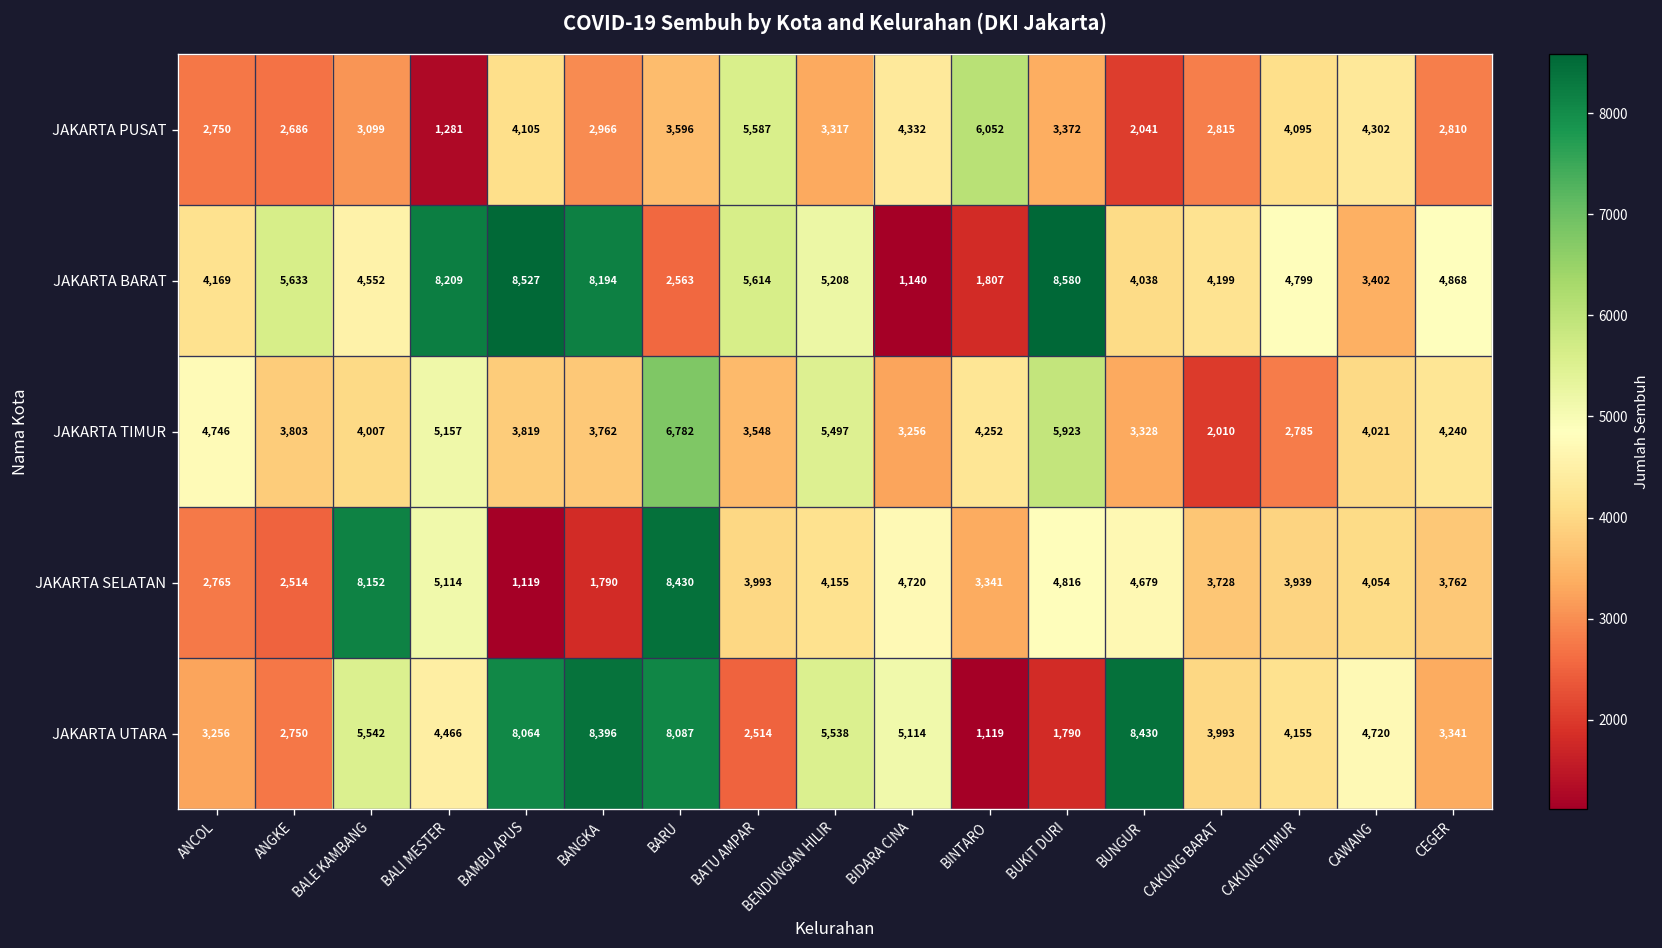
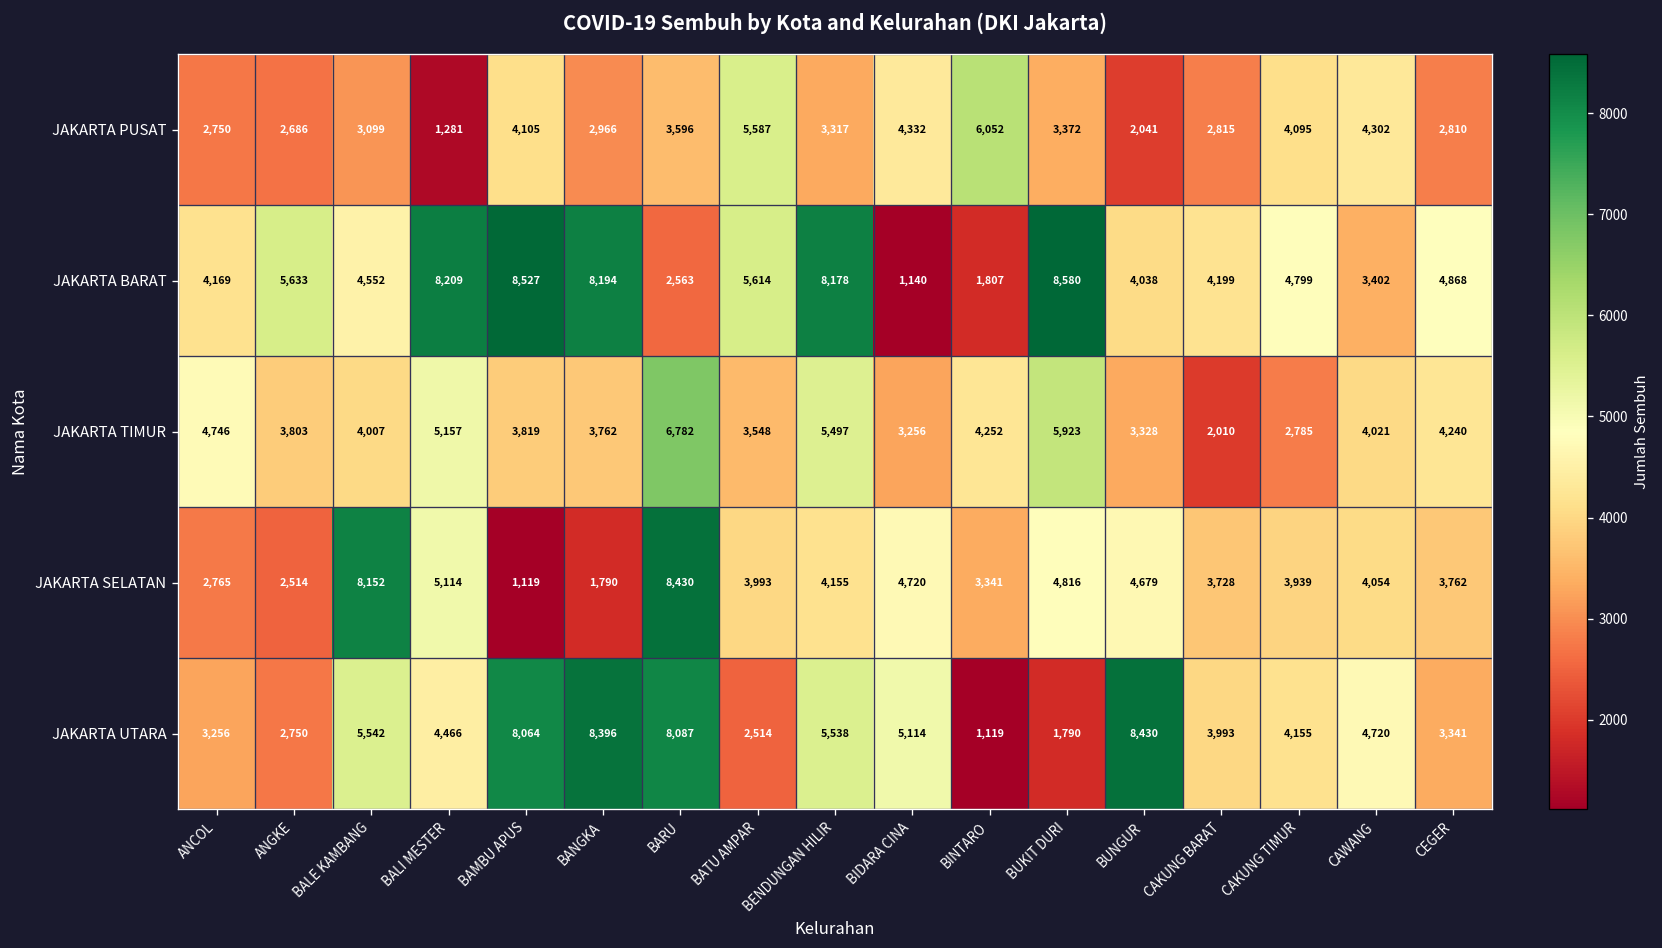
  {
    "JAKARTA PUSAT": {
      "ANCOL": "2,750",
      "ANGKE": "2,686",
      "BALE KAMBANG": "3,099",
      "BALI MESTER": "1,281",
      "BAMBU APUS": "4,105",
      "BANGKA": "2,966",
      "BARU": "3,596",
      "BATU AMPAR": "5,587",
      "BENDUNGAN HILIR": "3,317",
      "BIDARA CINA": "4,332",
      "BINTARO": "6,052",
      "BUKIT DURI": "3,372",
      "BUNGUR": "2,041",
      "CAKUNG BARAT": "2,815",
      "CAKUNG TIMUR": "4,095",
      "CAWANG": "4,302",
      "CEGER": "2,810"
    },
    "JAKARTA BARAT": {
      "ANCOL": "4,169",
      "ANGKE": "5,633",
      "BALE KAMBANG": "4,552",
      "BALI MESTER": "8,209",
      "BAMBU APUS": "8,527",
      "BANGKA": "8,194",
      "BARU": "2,563",
      "BATU AMPAR": "5,614",
-     "BENDUNGAN HILIR": "5,208",
+     "BENDUNGAN HILIR": "8,178",
      "BIDARA CINA": "1,140",
      "BINTARO": "1,807",
      "BUKIT DURI": "8,580",
      "BUNGUR": "4,038",
      "CAKUNG BARAT": "4,199",
      "CAKUNG TIMUR": "4,799",
      "CAWANG": "3,402",
      "CEGER": "4,868"
    },
    "JAKARTA TIMUR": {
      "ANCOL": "4,746",
      "ANGKE": "3,803",
      "BALE KAMBANG": "4,007",
      "BALI MESTER": "5,157",
      "BAMBU APUS": "3,819",
      "BANGKA": "3,762",
      "BARU": "6,782",
      "BATU AMPAR": "3,548",
      "BENDUNGAN HILIR": "5,497",
      "BIDARA CINA": "3,256",
      "BINTARO": "4,252",
      "BUKIT DURI": "5,923",
      "BUNGUR": "3,328",
      "CAKUNG BARAT": "2,010",
      "CAKUNG TIMUR": "2,785",
      "CAWANG": "4,021",
      "CEGER": "4,240"
    },
    "JAKARTA SELATAN": {
      "ANCOL": "2,765",
      "ANGKE": "2,514",
      "BALE KAMBANG": "8,152",
      "BALI MESTER": "5,114",
      "BAMBU APUS": "1,119",
      "BANGKA": "1,790",
      "BARU": "8,430",
      "BATU AMPAR": "3,993",
      "BENDUNGAN HILIR": "4,155",
      "BIDARA CINA": "4,720",
      "BINTARO": "3,341",
      "BUKIT DURI": "4,816",
      "BUNGUR": "4,679",
      "CAKUNG BARAT": "3,728",
      "CAKUNG TIMUR": "3,939",
      "CAWANG": "4,054",
      "CEGER": "3,762"
    },
    "JAKARTA UTARA": {
      "ANCOL": "3,256",
      "ANGKE": "2,750",
      "BALE KAMBANG": "5,542",
      "BALI MESTER": "4,466",
      "BAMBU APUS": "8,064",
      "BANGKA": "8,396",
      "BARU": "8,087",
      "BATU AMPAR": "2,514",
      "BENDUNGAN HILIR": "5,538",
      "BIDARA CINA": "5,114",
      "BINTARO": "1,119",
      "BUKIT DURI": "1,790",
      "BUNGUR": "8,430",
      "CAKUNG BARAT": "3,993",
      "CAKUNG TIMUR": "4,155",
      "CAWANG": "4,720",
      "CEGER": "3,341"
    }
  }
